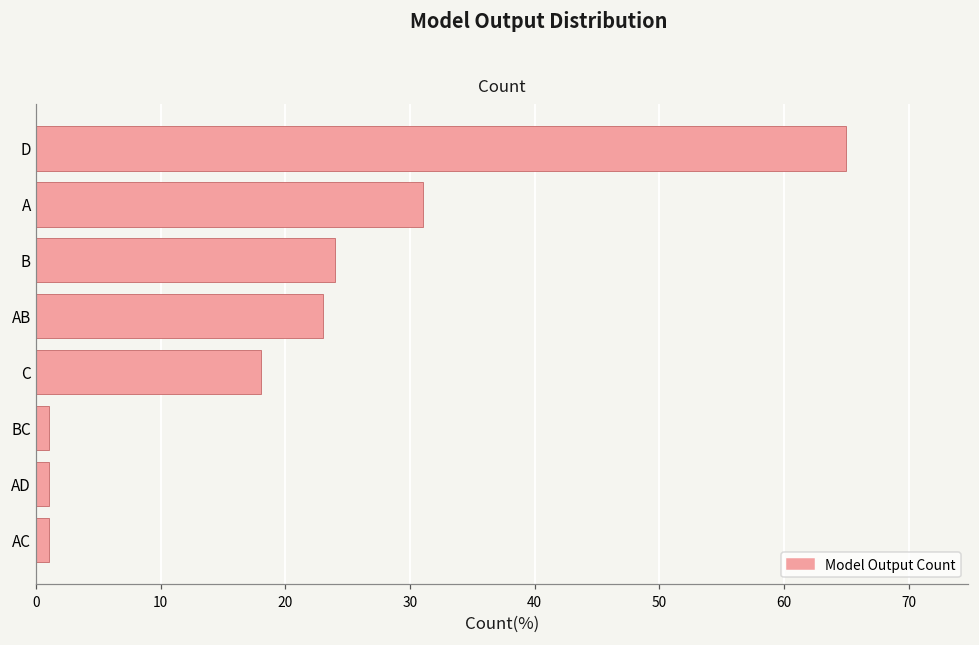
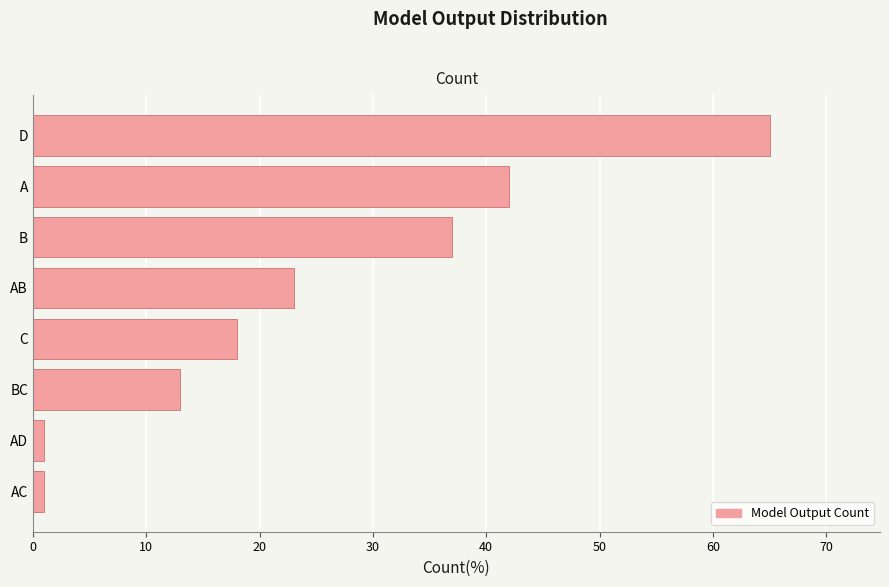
  {
    "D": 65,
-   "A": 31,
-   "B": 24,
+   "A": 42,
+   "B": 37,
    "AB": 23,
    "C": 18,
-   "BC": 1,
+   "BC": 13,
    "AD": 1,
    "AC": 1
  }
